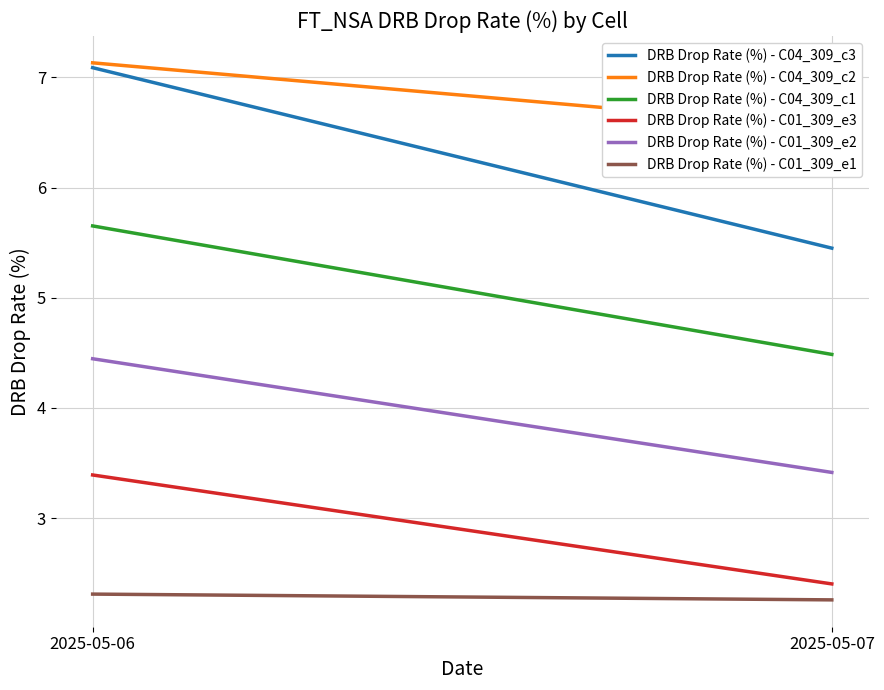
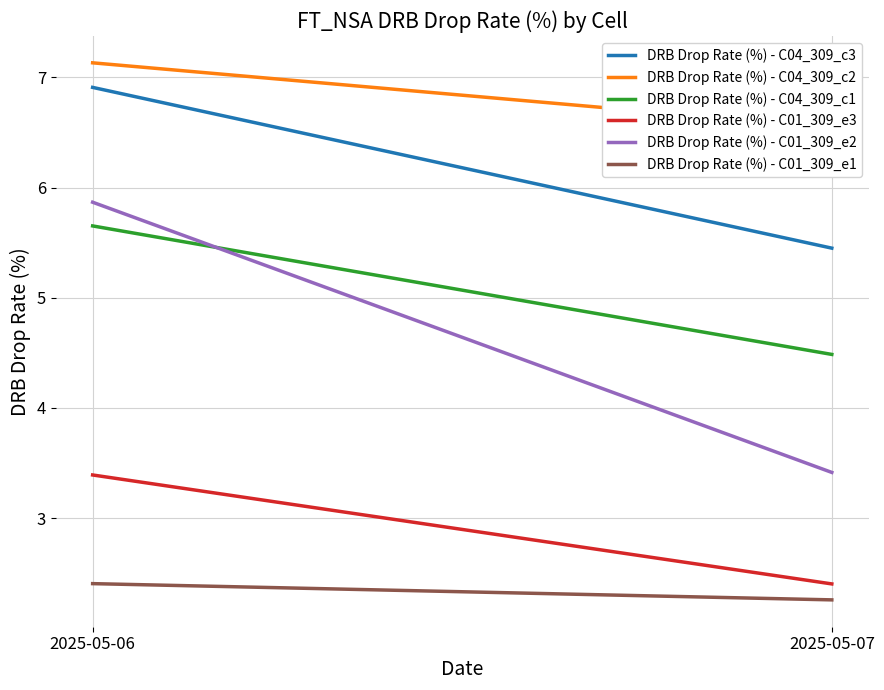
  {
    "DRB Drop Rate (%) - C04_309_c3": {
-     "2025-05-06": 7.09,
+     "2025-05-06": 6.91,
      "2025-05-07": 5.45
    },
    "DRB Drop Rate (%) - C04_309_c2": {
      "2025-05-06": 7.13
    },
    "DRB Drop Rate (%) - C04_309_c1": {
      "2025-05-06": 5.65,
      "2025-05-07": 4.49
    },
    "DRB Drop Rate (%) - C01_309_e3": {
      "2025-05-06": 3.39,
      "2025-05-07": 2.40
    },
    "DRB Drop Rate (%) - C01_309_e2": {
-     "2025-05-06": 4.45,
+     "2025-05-06": 5.87,
      "2025-05-07": 3.42
    },
    "DRB Drop Rate (%) - C01_309_e1": {
-     "2025-05-06": 2.31,
+     "2025-05-06": 2.41,
      "2025-05-07": 2.26
    }
  }
